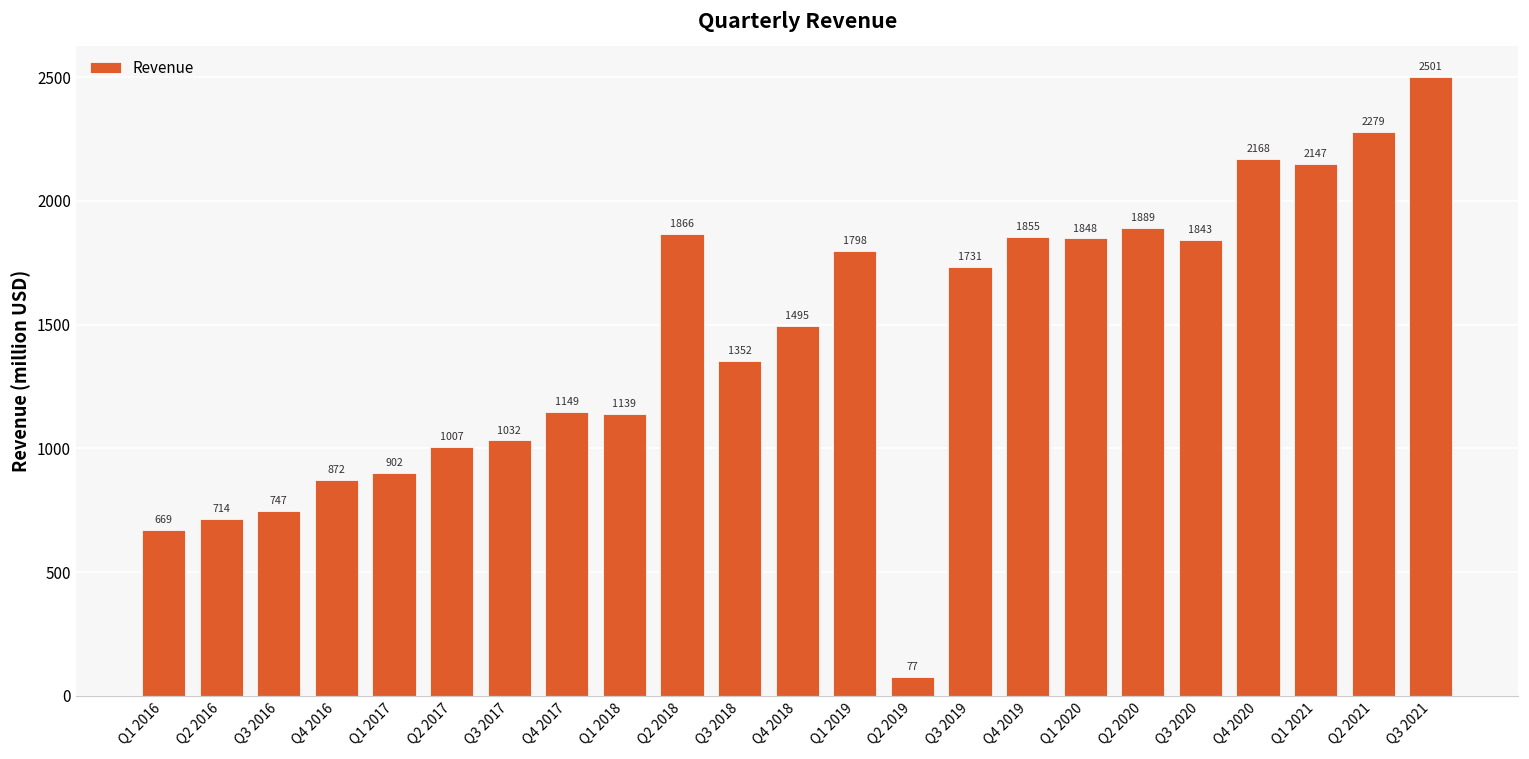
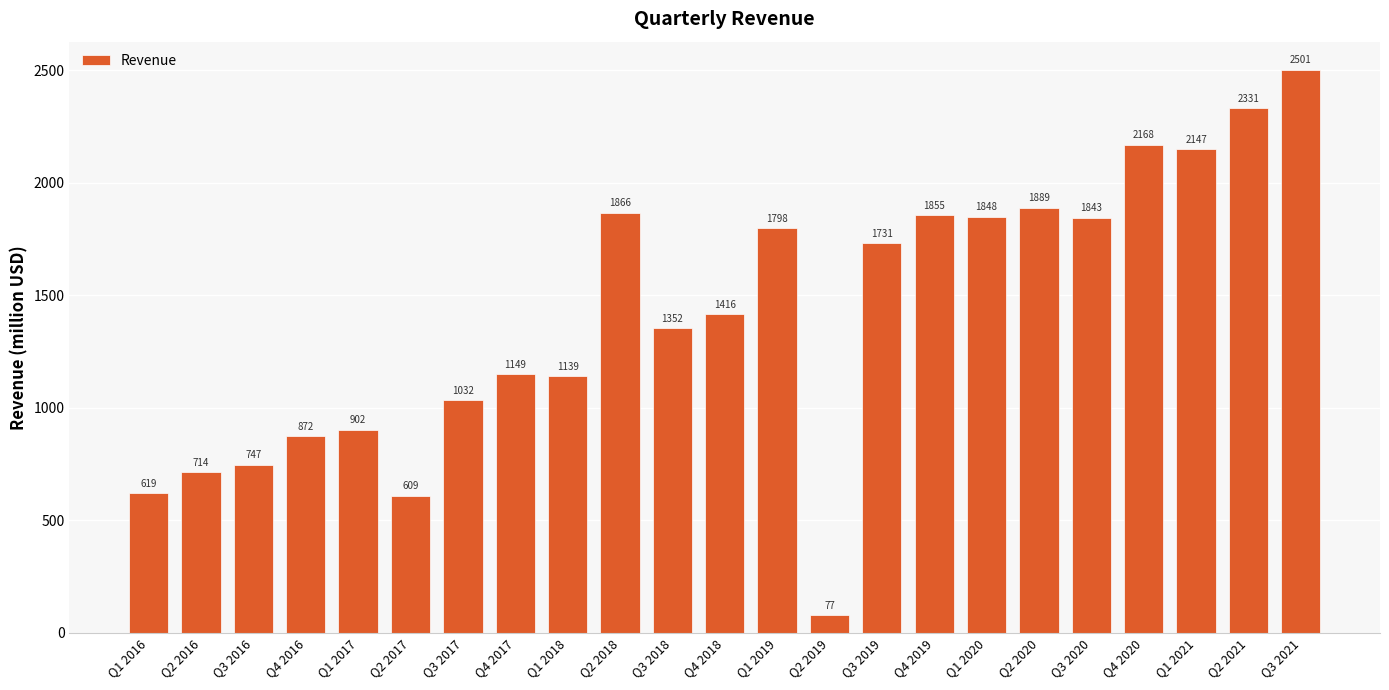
  {
-   "Q1 2016": 669,
+   "Q1 2016": 619,
    "Q2 2016": 714,
    "Q3 2016": 747,
    "Q4 2016": 872,
    "Q1 2017": 902,
-   "Q2 2017": 1007,
+   "Q2 2017": 609,
    "Q3 2017": 1032,
    "Q4 2017": 1149,
    "Q1 2018": 1139,
    "Q2 2018": 1866,
    "Q3 2018": 1352,
-   "Q4 2018": 1495,
+   "Q4 2018": 1416,
    "Q1 2019": 1798,
    "Q2 2019": 77,
    "Q3 2019": 1731,
    "Q4 2019": 1855,
    "Q1 2020": 1848,
    "Q2 2020": 1889,
    "Q3 2020": 1843,
    "Q4 2020": 2168,
    "Q1 2021": 2147,
-   "Q2 2021": 2279,
+   "Q2 2021": 2331,
    "Q3 2021": 2501
  }
